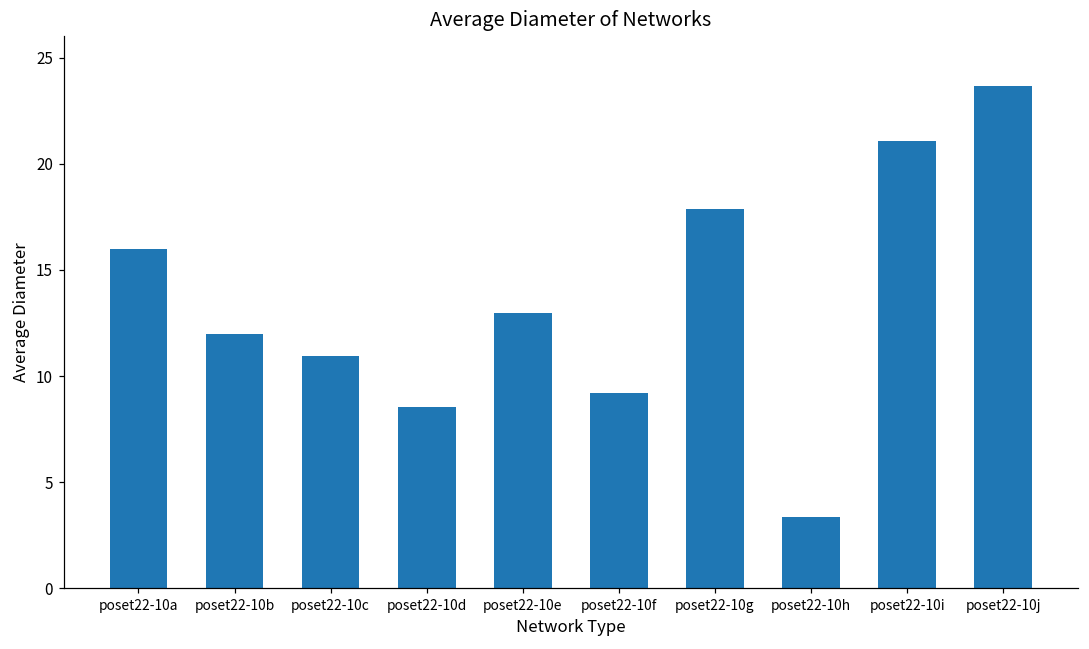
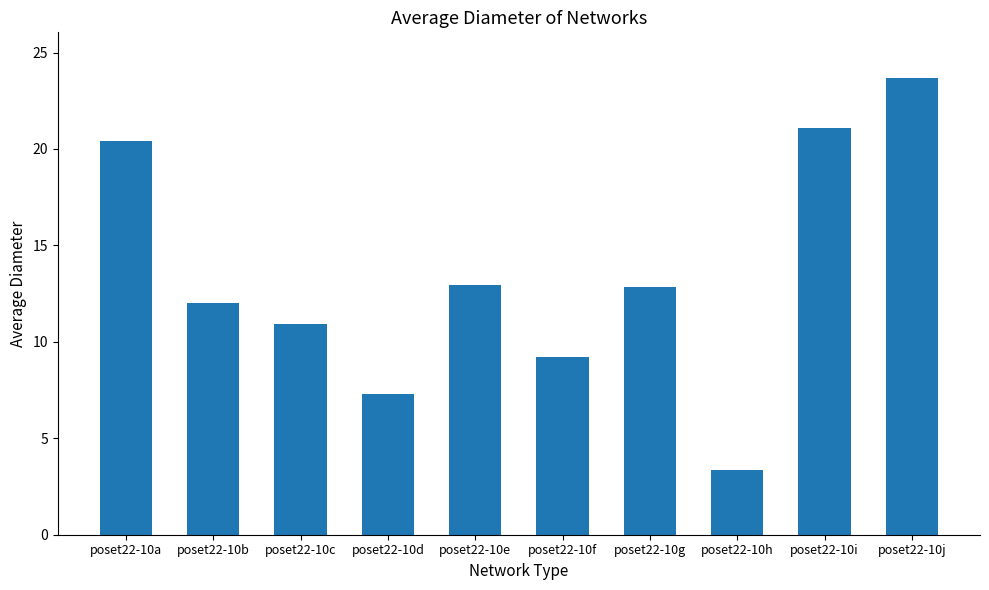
  {
-   "poset22-10a": 16.0,
+   "poset22-10a": 20.4,
    "poset22-10b": 12.0,
    "poset22-10c": 10.9,
-   "poset22-10d": 8.5,
+   "poset22-10d": 7.3,
    "poset22-10e": 13.0,
    "poset22-10f": 9.2,
-   "poset22-10g": 17.9,
+   "poset22-10g": 12.9,
    "poset22-10h": 3.4,
    "poset22-10i": 21.1,
    "poset22-10j": 23.7
  }
